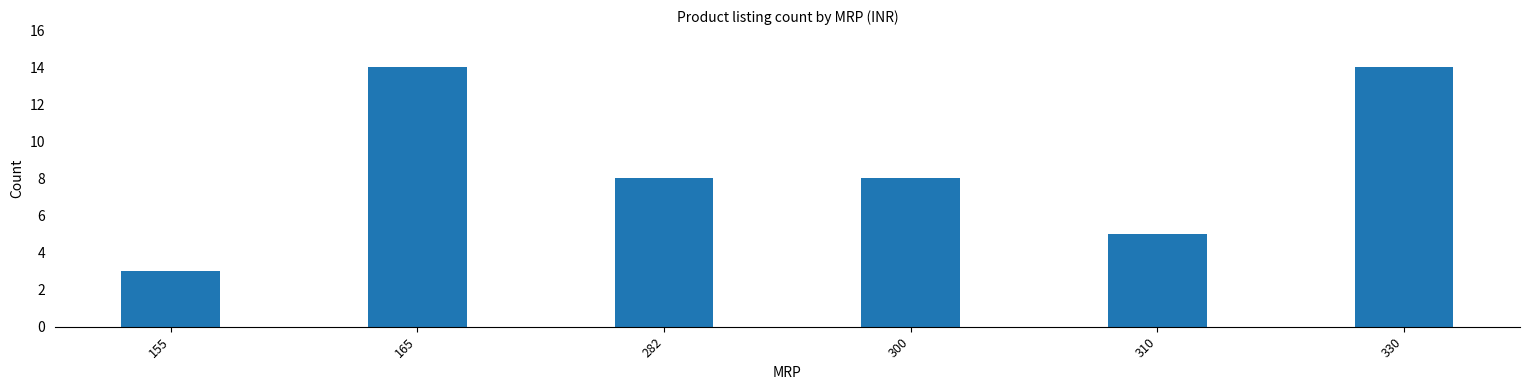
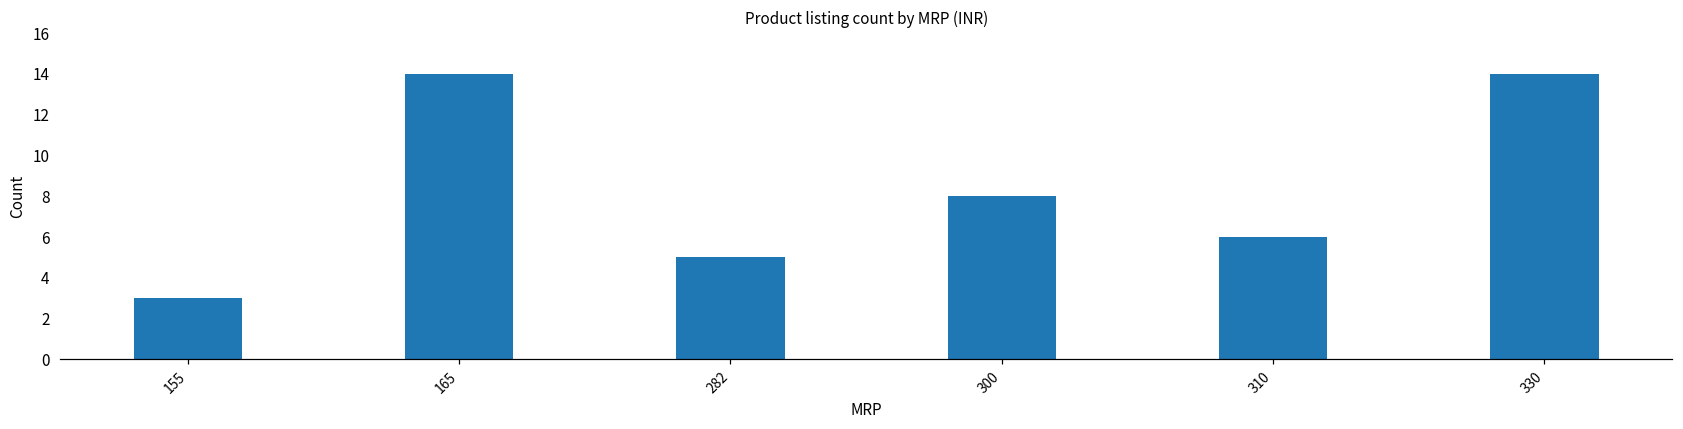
  {
    "155": 3,
    "165": 14,
-   "282": 8,
+   "282": 5,
    "300": 8,
-   "310": 5,
+   "310": 6,
    "330": 14
  }
